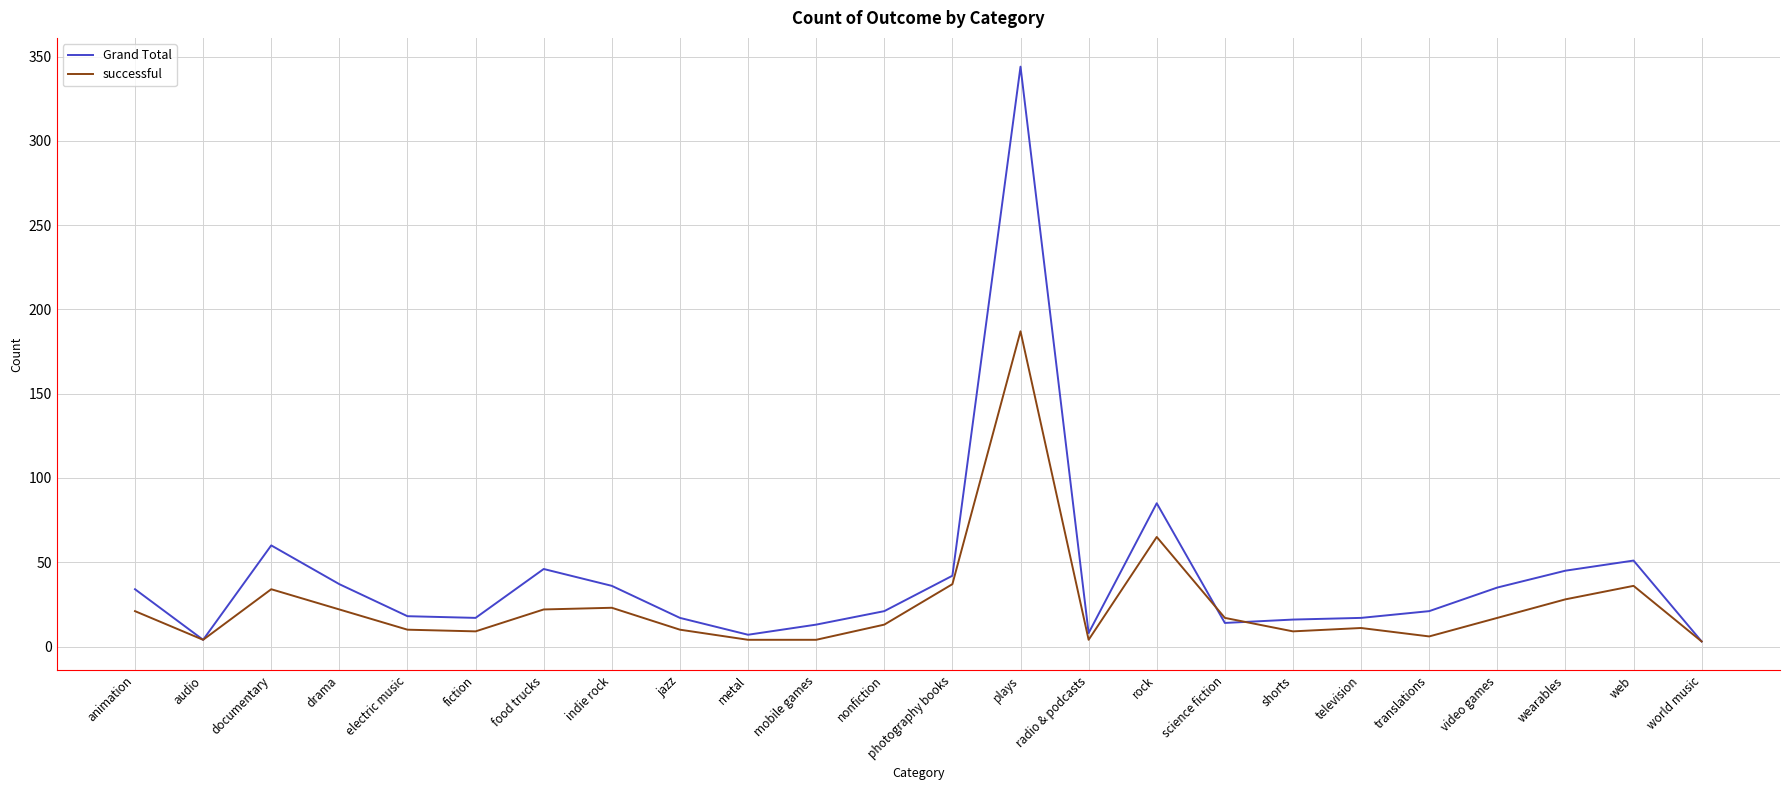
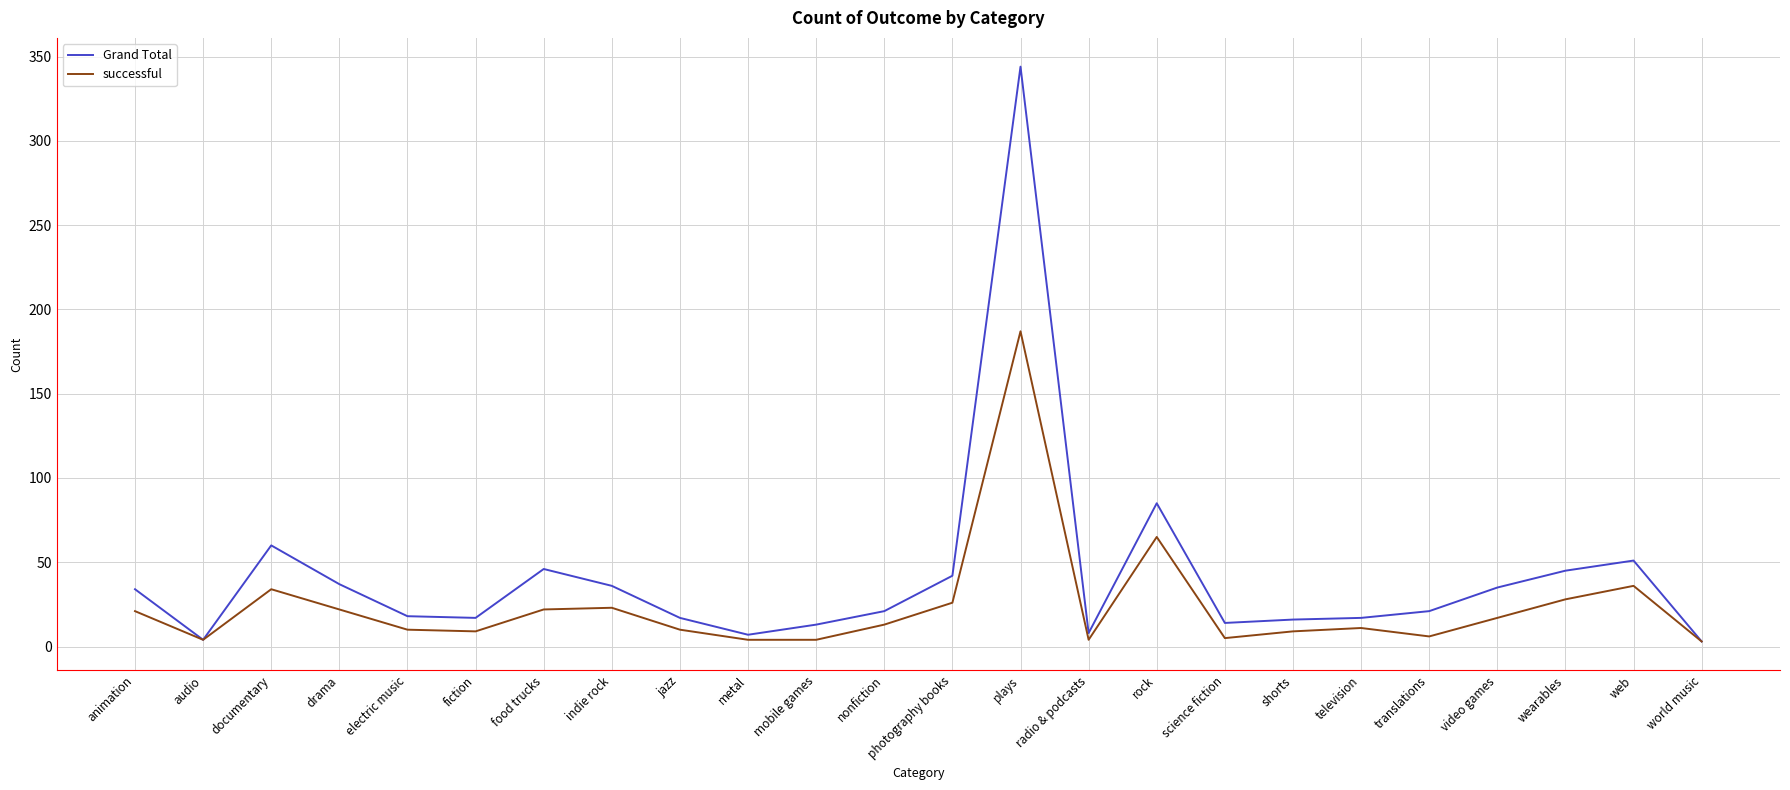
  {
    "Grand Total": {
      "animation": 34,
      "documentary": 60,
      "drama": 37,
      "electric music": 18,
      "fiction": 17,
      "food trucks": 46,
      "indie rock": 36,
      "jazz": 17,
      "metal": 7,
      "mobile games": 13,
      "nonfiction": 21,
      "photography books": 42,
      "plays": 344,
      "radio & podcasts": 8,
      "rock": 85,
      "science fiction": 14,
      "shorts": 16,
      "television": 17,
      "translations": 21,
      "video games": 35,
      "wearables": 45,
      "web": 51
    },
    "successful": {
      "animation": 21,
      "documentary": 34,
      "drama": 22,
      "electric music": 10,
      "fiction": 9,
      "food trucks": 22,
      "indie rock": 23,
      "jazz": 10,
      "metal": 4,
      "mobile games": 4,
      "nonfiction": 13,
-     "photography books": 37,
+     "photography books": 26,
      "plays": 187,
      "radio & podcasts": 4,
      "rock": 65,
-     "science fiction": 17,
+     "science fiction": 5,
      "shorts": 9,
      "television": 11,
      "translations": 6,
      "video games": 17,
      "wearables": 28,
      "web": 36
    }
  }
